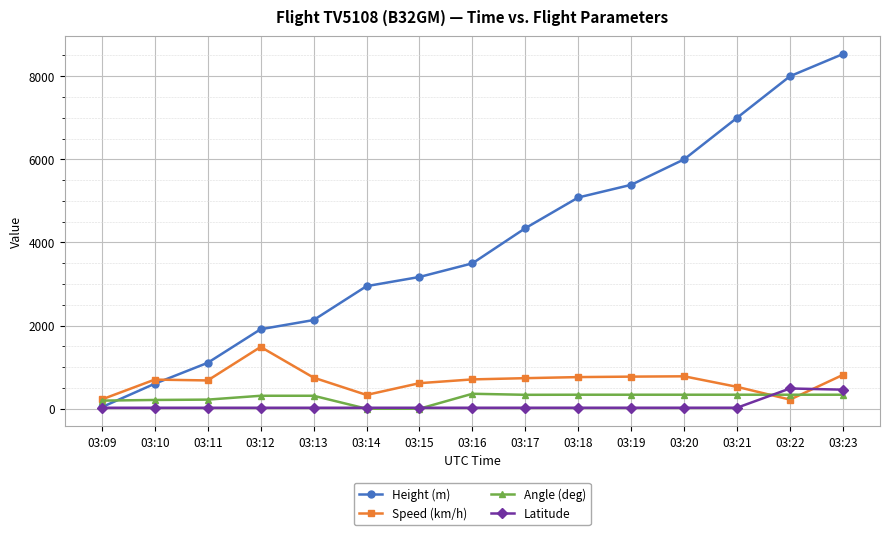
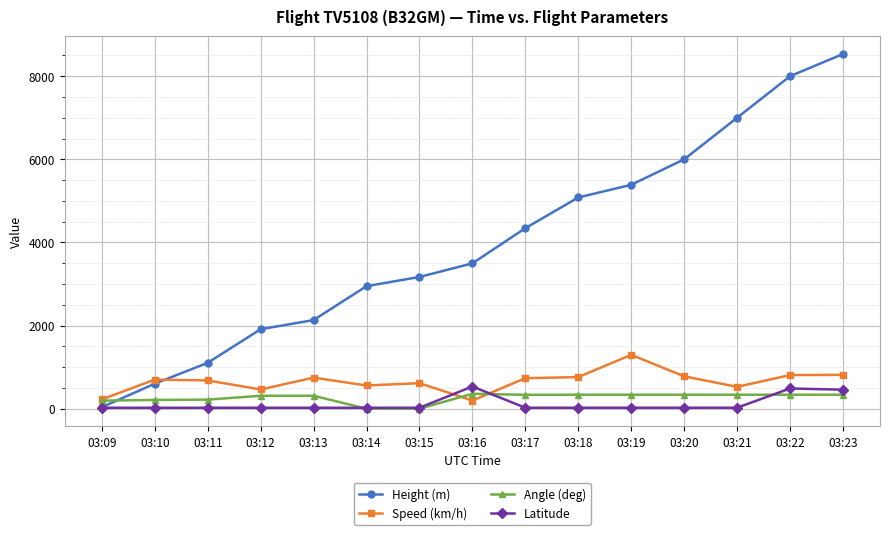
  {
    "Height (m)": {
      "03:10": 600,
      "03:11": 1100,
      "03:12": 1900,
      "03:13": 2100,
      "03:14": 2900,
      "03:15": 3200,
      "03:16": 3500,
      "03:17": 4300,
      "03:18": 5100,
      "03:19": 5400,
      "03:20": 6000,
      "03:21": 7000,
      "03:22": 8000,
      "03:23": 8500
    },
    "Speed (km/h)": {
      "03:10": 700,
      "03:11": 700,
-     "03:12": 1500,
+     "03:12": 500,
      "03:13": 700,
-     "03:14": 300,
+     "03:14": 600,
      "03:15": 600,
-     "03:16": 700,
+     "03:16": 200,
      "03:17": 700,
      "03:18": 800,
-     "03:19": 800,
+     "03:19": 1300,
      "03:20": 800,
      "03:21": 500,
-     "03:22": 200,
+     "03:22": 800,
      "03:23": 800
    },
    "Angle (deg)": {
      "03:10": 200,
      "03:11": 200,
      "03:12": 300,
      "03:13": 300,
      "03:16": 400,
      "03:17": 300,
      "03:18": 300,
      "03:19": 300,
      "03:20": 300,
      "03:21": 300,
      "03:22": 300,
      "03:23": 300
    },
    "Latitude": {
      "03:10": 0,
      "03:11": 0,
      "03:12": 0,
      "03:13": 0,
-     "03:16": 0,
+     "03:16": 500,
      "03:17": 0,
      "03:18": 0,
      "03:19": 0,
      "03:20": 0,
      "03:21": 0,
      "03:22": 500,
      "03:23": 500
    }
  }
